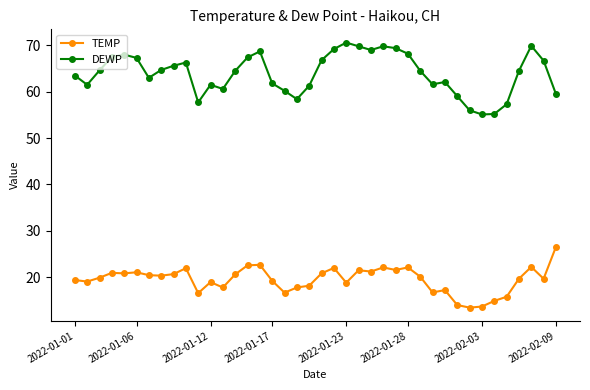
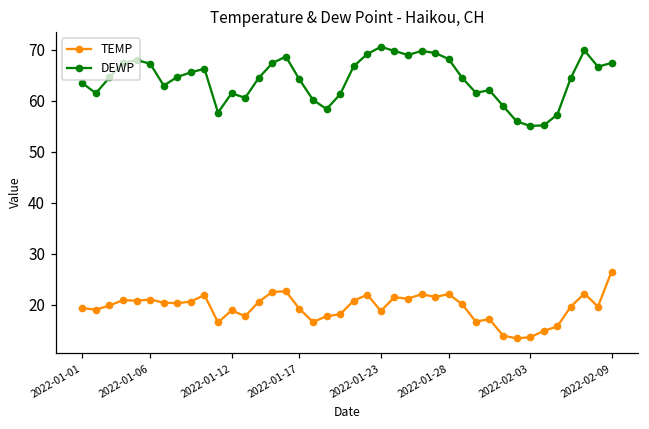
  {
    "TEMP": {
      "2022-01-01": 19,
      "2022-01-06": 21,
      "2022-01-12": 19,
      "2022-01-17": 19,
      "2022-01-23": 19,
      "2022-01-28": 22,
      "2022-02-03": 14,
      "2022-02-09": 27
    },
    "DEWP": {
      "2022-01-01": 64,
      "2022-01-06": 67,
      "2022-01-12": 62,
-     "2022-01-17": 62,
+     "2022-01-17": 64,
      "2022-01-23": 71,
      "2022-01-28": 68,
      "2022-02-03": 55,
-     "2022-02-09": 60
+     "2022-02-09": 67
    }
  }
